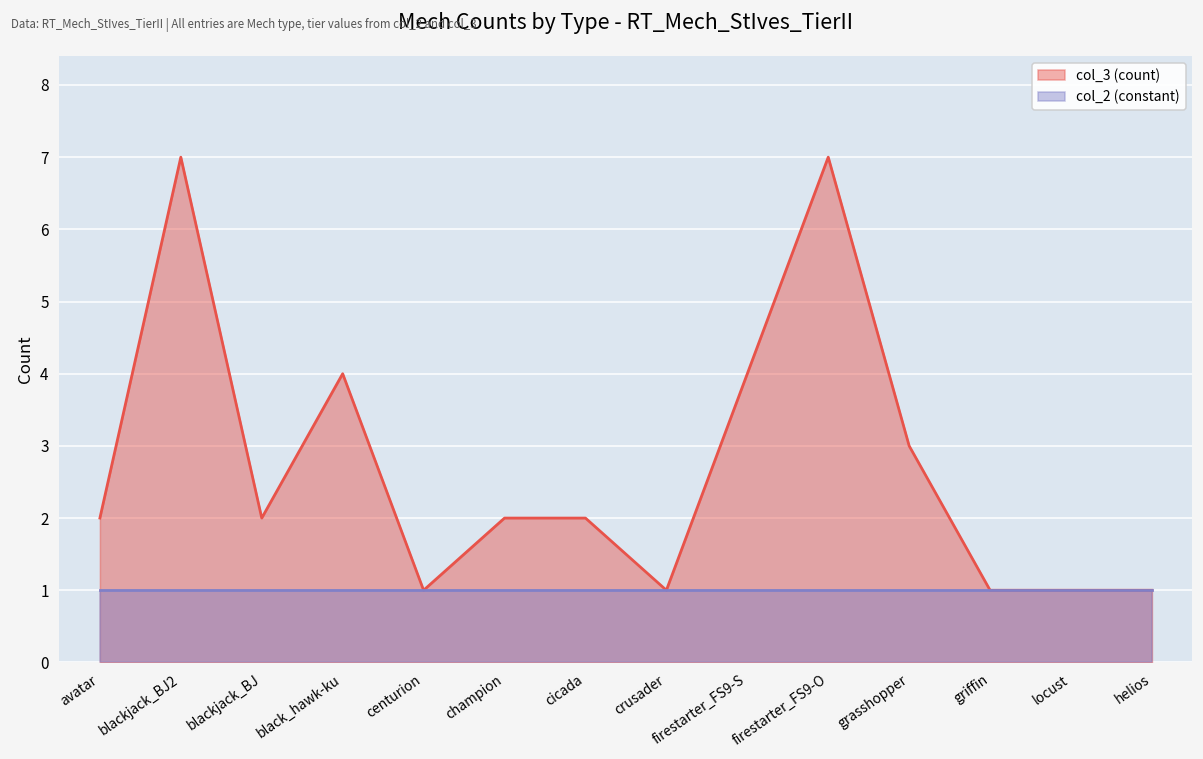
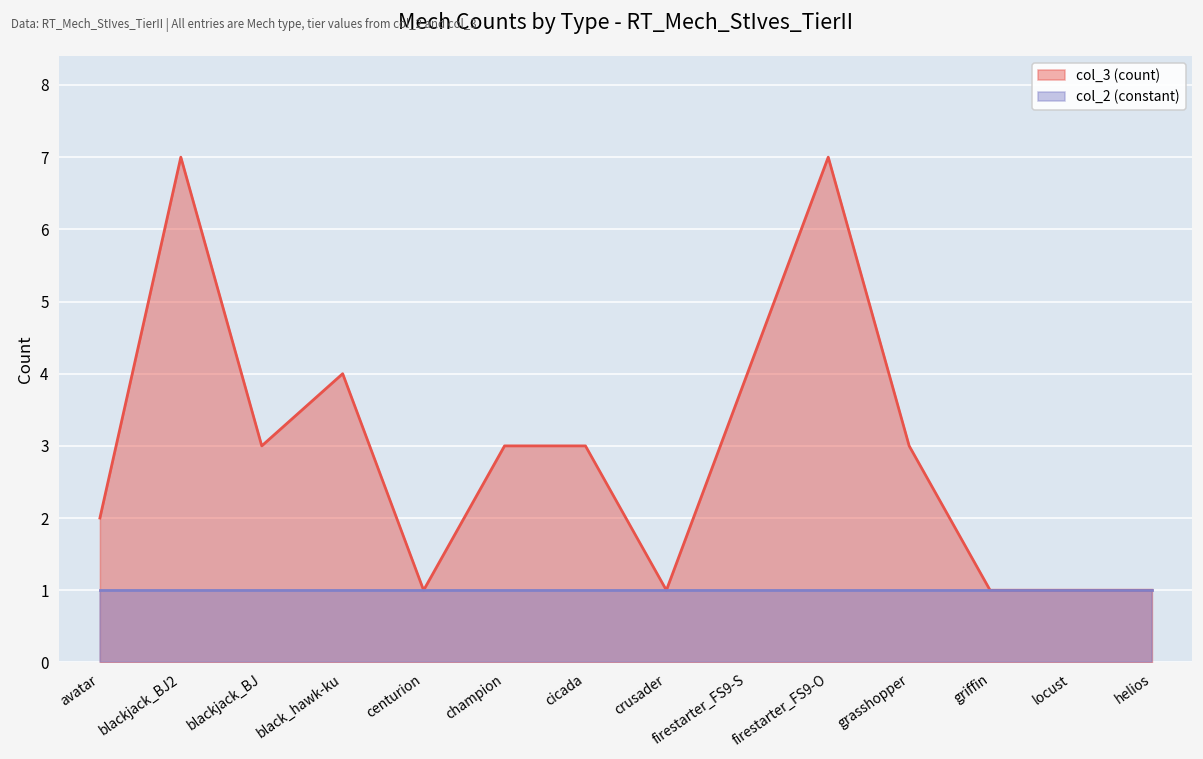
  {
    "col_3 (count)": {
      "avatar": 2,
      "blackjack_BJ2": 7,
-     "blackjack_BJ": 2,
+     "blackjack_BJ": 3,
      "black_hawk-ku": 4,
-     "champion": 2,
-     "cicada": 2,
+     "champion": 3,
+     "cicada": 3,
      "firestarter_FS9-S": 4,
      "firestarter_FS9-O": 7,
      "grasshopper": 3
    },
    "col_2 (constant)": {
      "avatar": 1,
      "blackjack_BJ2": 1,
      "blackjack_BJ": 1,
      "black_hawk-ku": 1,
      "champion": 1,
      "cicada": 1,
      "firestarter_FS9-S": 1,
      "firestarter_FS9-O": 1,
      "grasshopper": 1
    }
  }
